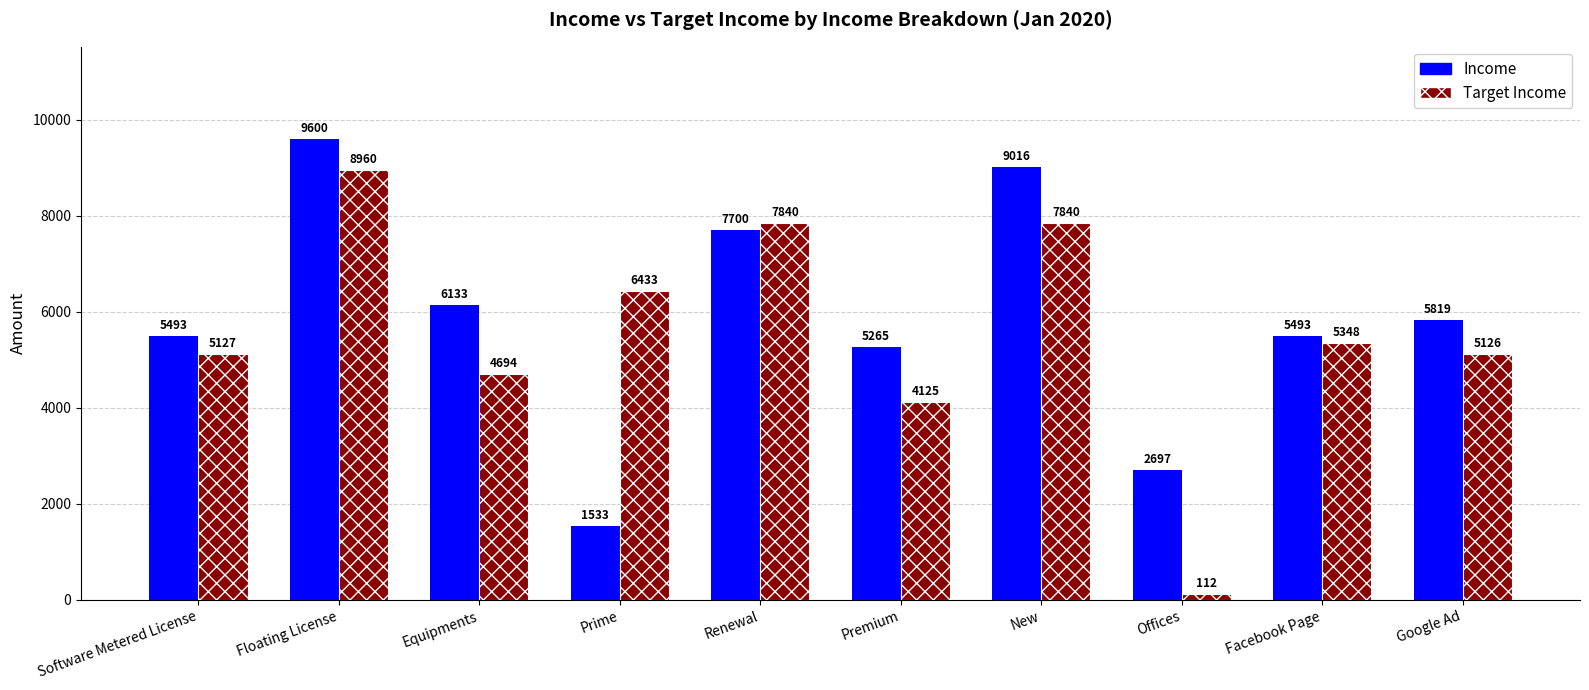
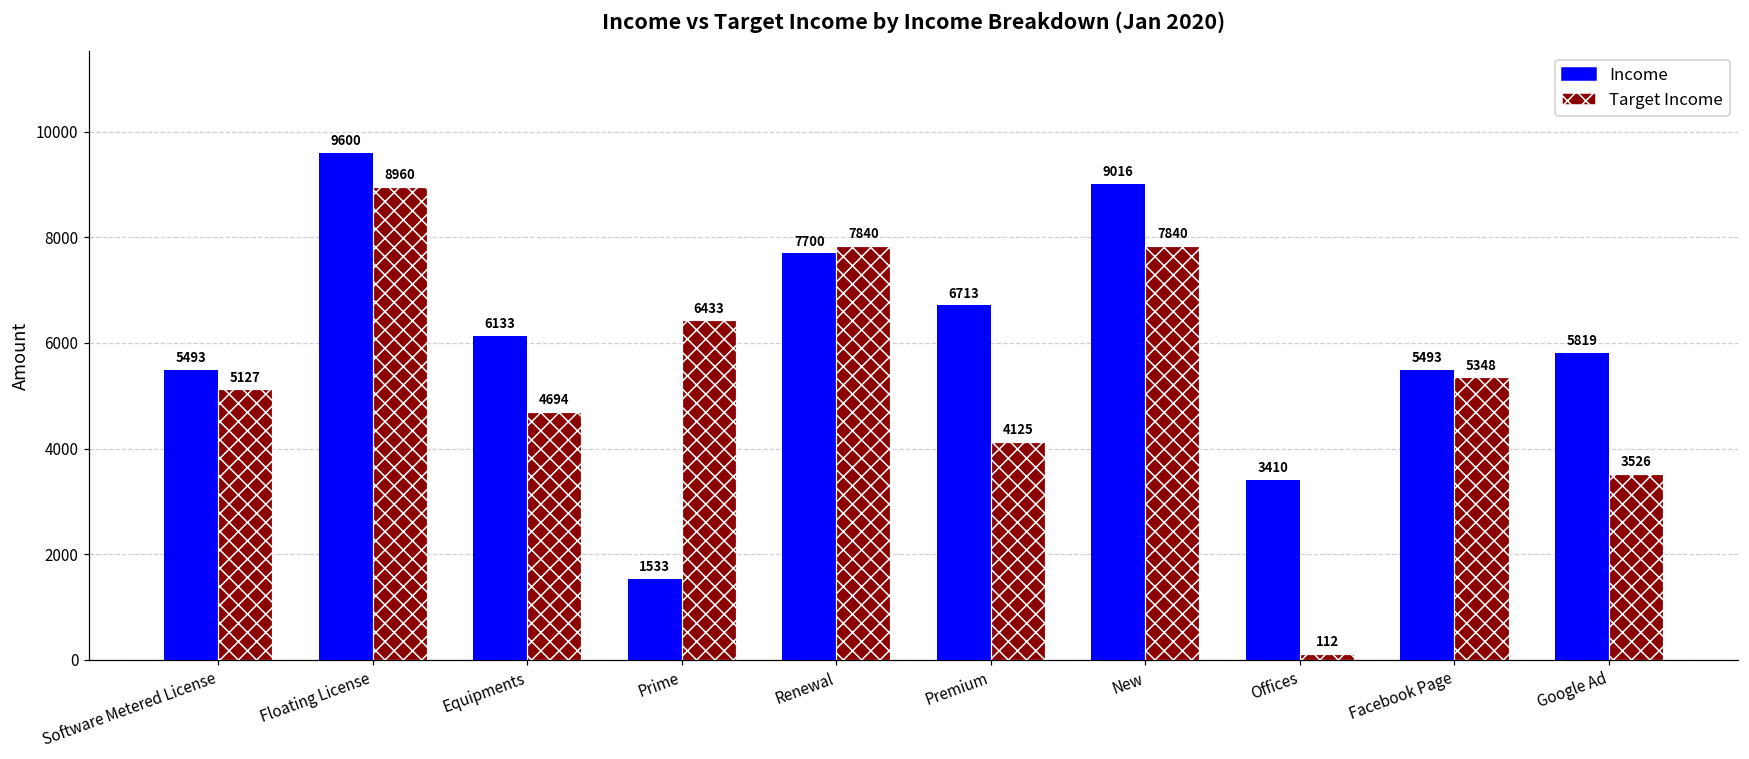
  {
    "Income": {
      "Software Metered License": 5493,
      "Floating License": 9600,
      "Equipments": 6133,
      "Prime": 1533,
      "Renewal": 7700,
-     "Premium": 5265,
+     "Premium": 6713,
      "New": 9016,
-     "Offices": 2697,
+     "Offices": 3410,
      "Facebook Page": 5493,
      "Google Ad": 5819
    },
    "Target Income": {
      "Software Metered License": 5127,
      "Floating License": 8960,
      "Equipments": 4694,
      "Prime": 6433,
      "Renewal": 7840,
      "Premium": 4125,
      "New": 7840,
      "Offices": 112,
      "Facebook Page": 5348,
-     "Google Ad": 5126
+     "Google Ad": 3526
    }
  }
